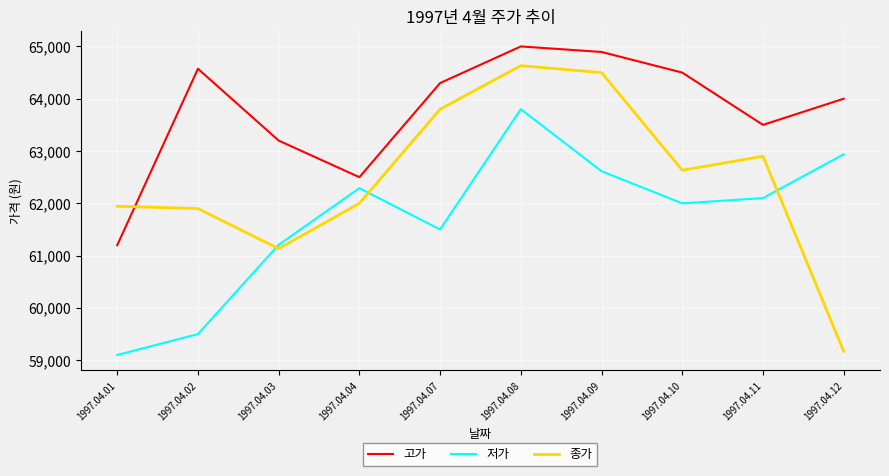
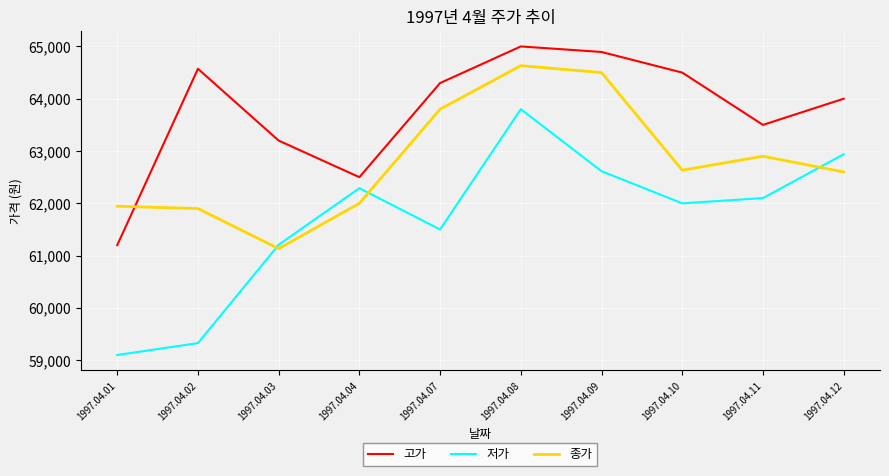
  {
    "고가": {
      "1997.04.01": "61,200",
      "1997.04.02": "64,600",
      "1997.04.03": "63,200",
      "1997.04.04": "62,500",
      "1997.04.07": "64,300",
      "1997.04.08": "65,000",
      "1997.04.09": "64,900",
      "1997.04.10": "64,500",
      "1997.04.11": "63,500",
      "1997.04.12": "64,000"
    },
    "저가": {
      "1997.04.01": "59,100",
-     "1997.04.02": "59,500",
+     "1997.04.02": "59,300",
      "1997.04.03": "61,200",
      "1997.04.04": "62,300",
      "1997.04.07": "61,500",
      "1997.04.08": "63,800",
      "1997.04.09": "62,600",
      "1997.04.10": "62,000",
      "1997.04.11": "62,100",
      "1997.04.12": "62,900"
    },
    "종가": {
      "1997.04.01": "61,900",
      "1997.04.02": "61,900",
      "1997.04.03": "61,100",
      "1997.04.04": "62,000",
      "1997.04.07": "63,800",
      "1997.04.08": "64,600",
      "1997.04.09": "64,500",
      "1997.04.10": "62,600",
      "1997.04.11": "62,900",
-     "1997.04.12": "59,200"
+     "1997.04.12": "62,600"
    }
  }
